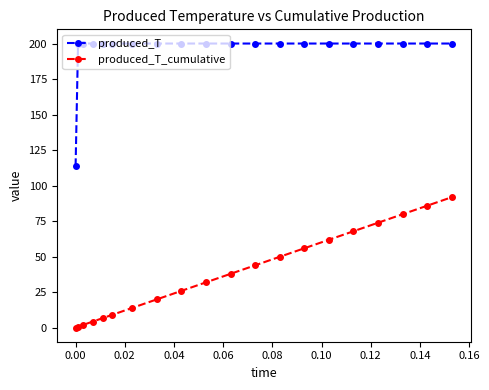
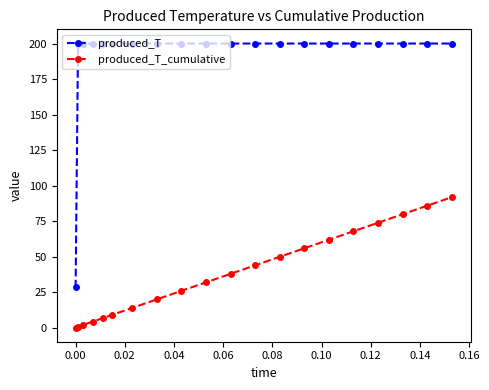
  {
    "produced_T": {
-     "0.00": 114
+     "0.00": 28
    },
    "produced_T_cumulative": {
      "0.00": 0
    }
  }
